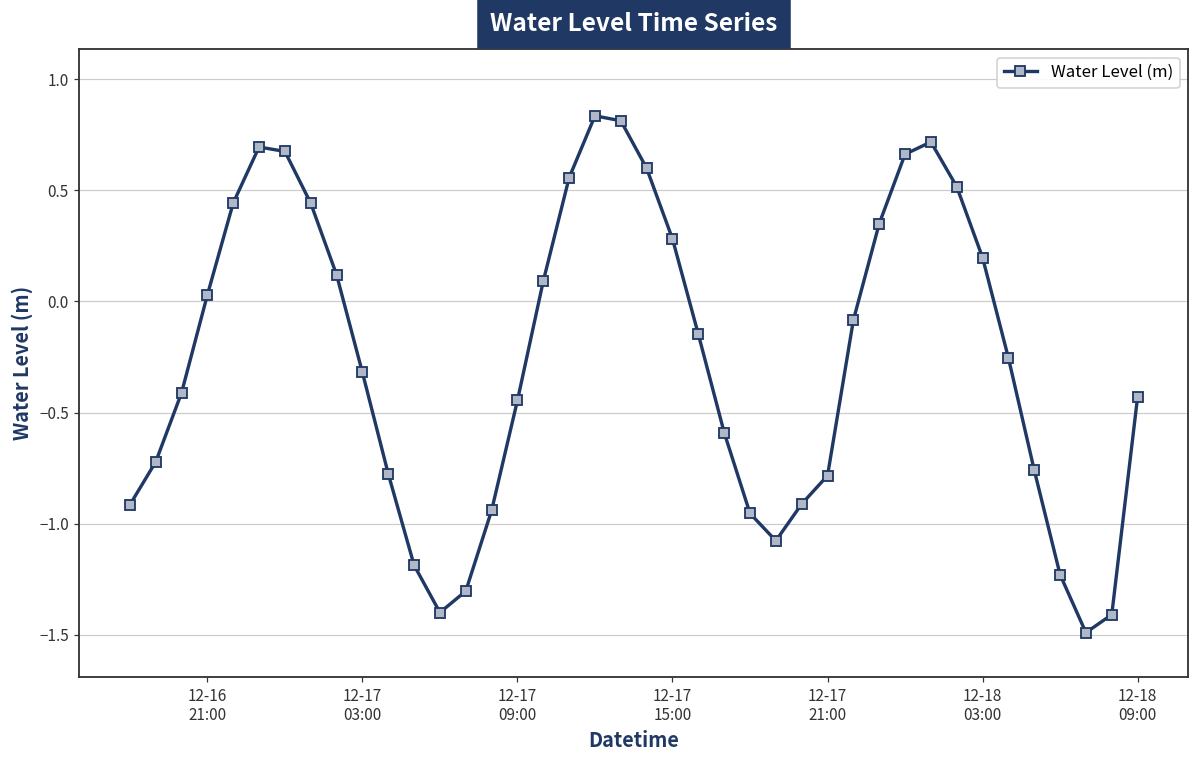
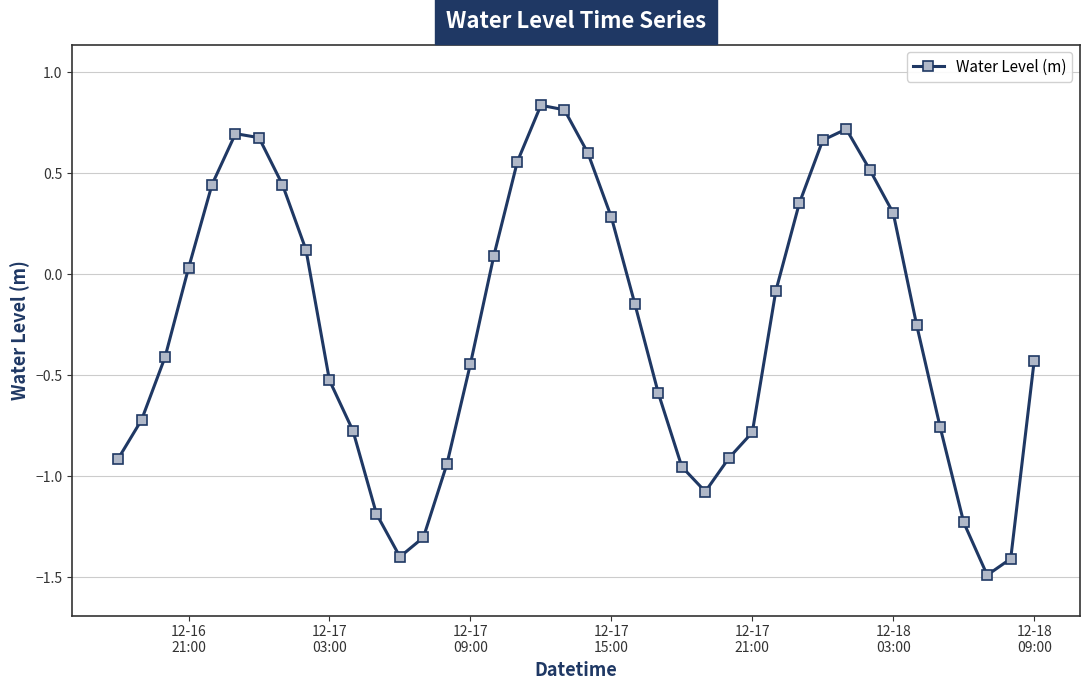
  {
    "12-16 21:00": 0.03,
-   "12-17 03:00": -0.32,
+   "12-17 03:00": -0.53,
    "12-17 09:00": -0.45,
    "12-17 15:00": 0.28,
    "12-17 21:00": -0.78,
-   "12-18 03:00": 0.20,
+   "12-18 03:00": 0.30,
    "12-18 09:00": -0.43
  }
